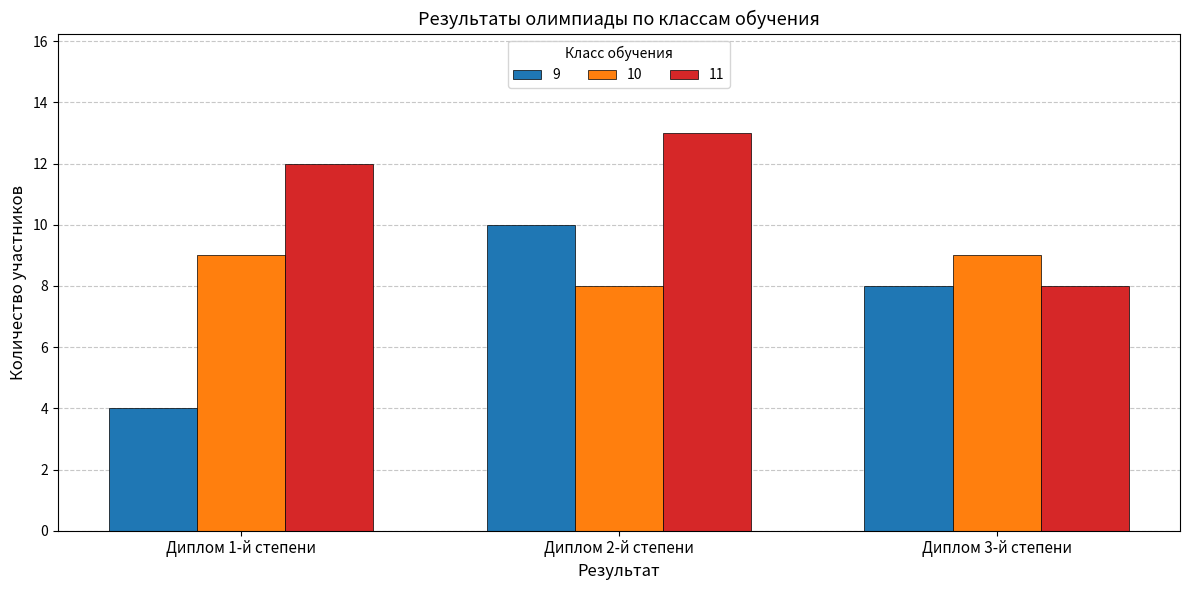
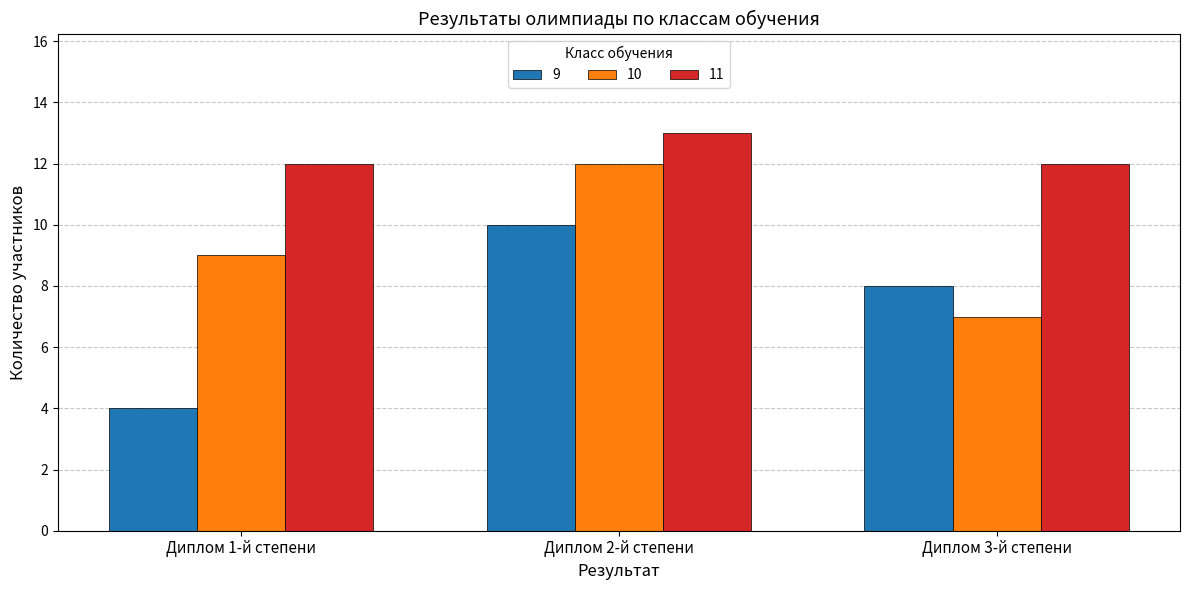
  {
    "9": {
      "Диплом 1-й степени": 4,
      "Диплом 2-й степени": 10,
      "Диплом 3-й степени": 8
    },
    "10": {
      "Диплом 1-й степени": 9,
-     "Диплом 2-й степени": 8,
-     "Диплом 3-й степени": 9
+     "Диплом 2-й степени": 12,
+     "Диплом 3-й степени": 7
    },
    "11": {
      "Диплом 1-й степени": 12,
      "Диплом 2-й степени": 13,
-     "Диплом 3-й степени": 8
+     "Диплом 3-й степени": 12
    }
  }
